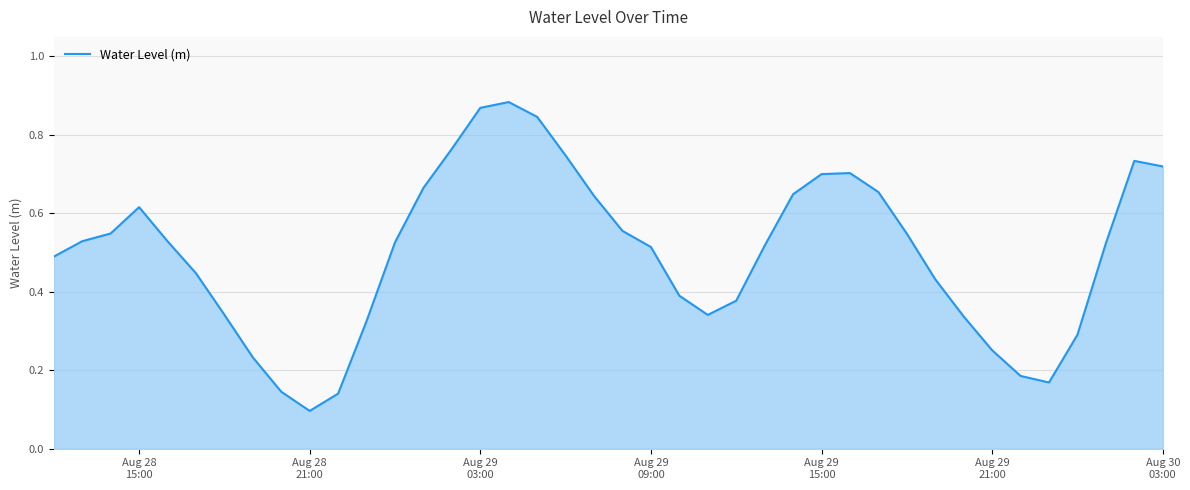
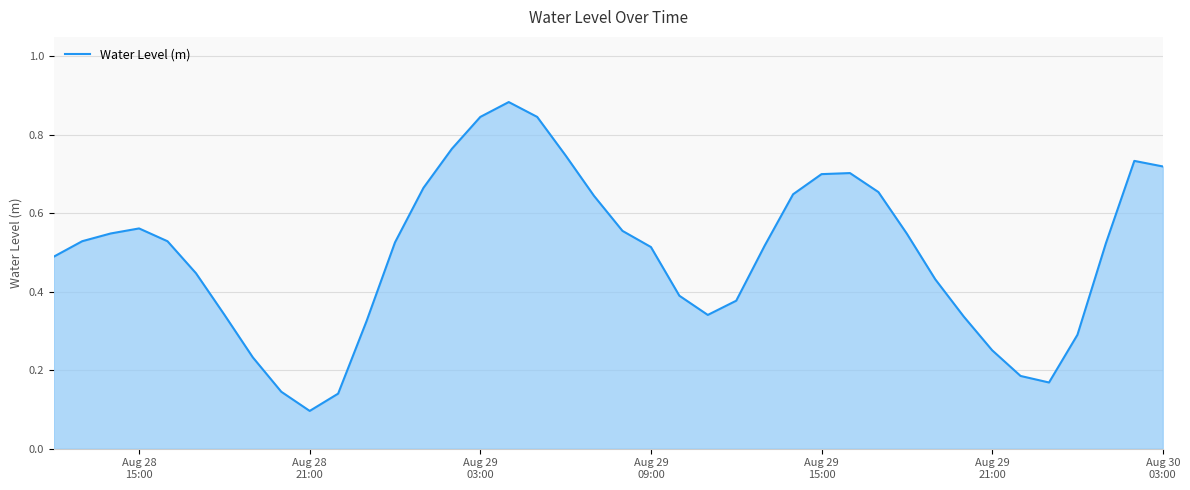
  {
-   "Aug 28 15:00": 0.62,
+   "Aug 28 15:00": 0.56,
    "Aug 28 21:00": 0.10,
-   "Aug 29 03:00": 0.87,
+   "Aug 29 03:00": 0.85,
    "Aug 29 09:00": 0.51,
    "Aug 29 15:00": 0.70,
    "Aug 29 21:00": 0.25,
    "Aug 30 03:00": 0.72
  }
